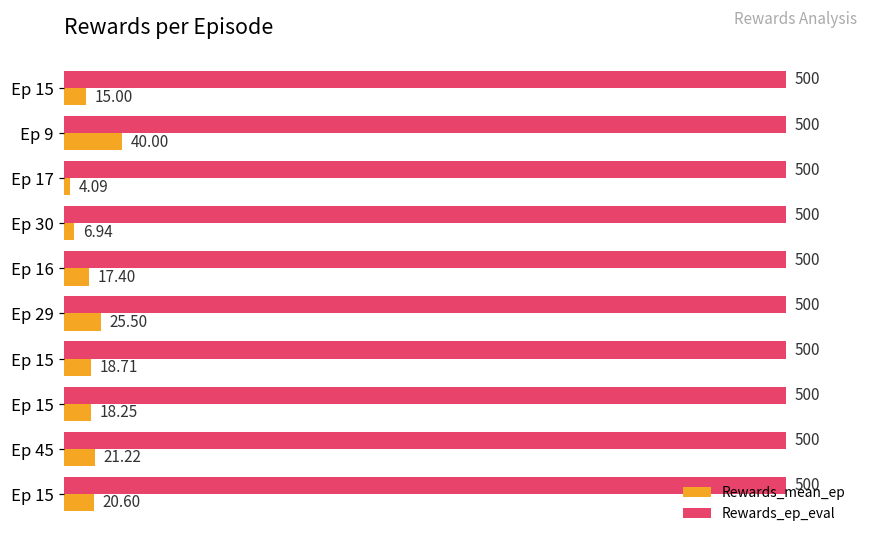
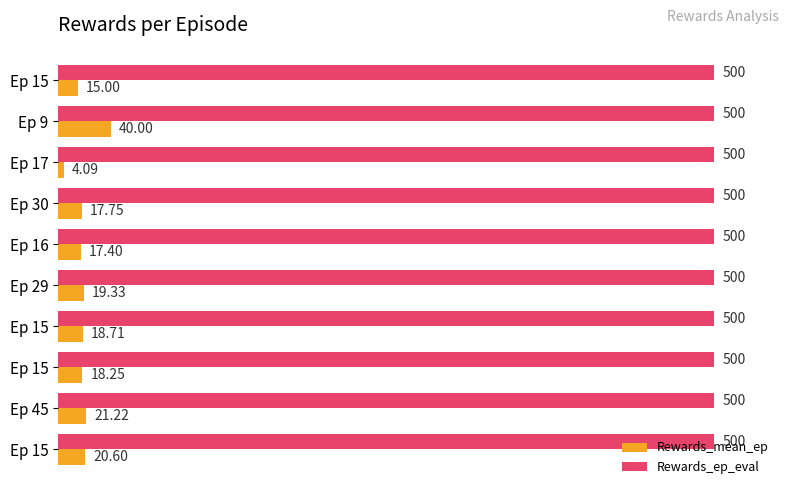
  {
    "Rewards_mean_ep": {
      "Ep 9": 40.00,
      "Ep 17": 4.09,
-     "Ep 30": 6.94,
+     "Ep 30": 17.75,
      "Ep 16": 17.40,
-     "Ep 29": 25.50,
+     "Ep 29": 19.33,
      "Ep 45": 21.22
    },
    "Rewards_ep_eval": {
      "Ep 9": 500,
      "Ep 17": 500,
      "Ep 30": 500,
      "Ep 16": 500,
      "Ep 29": 500,
      "Ep 45": 500
    }
  }
